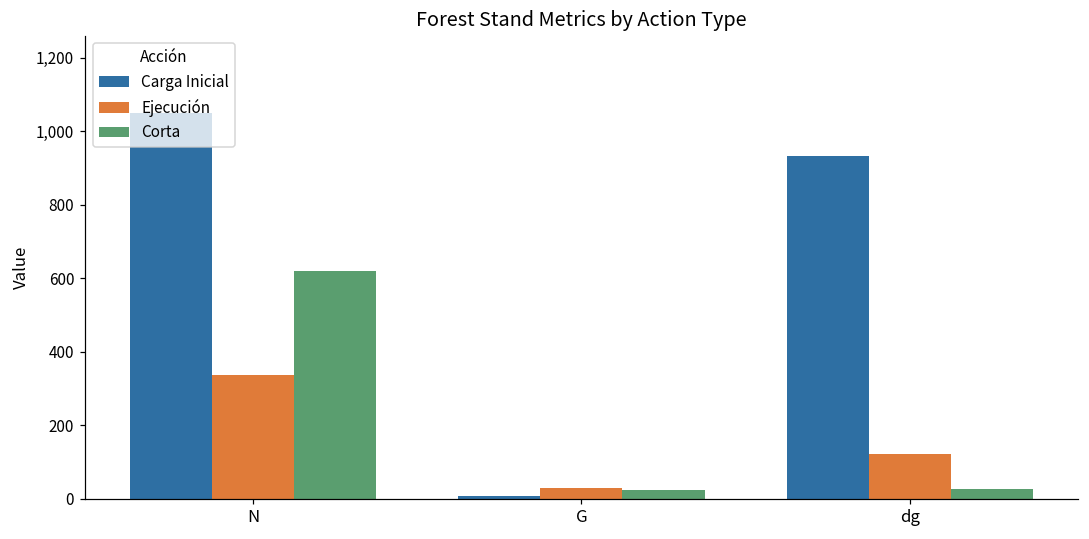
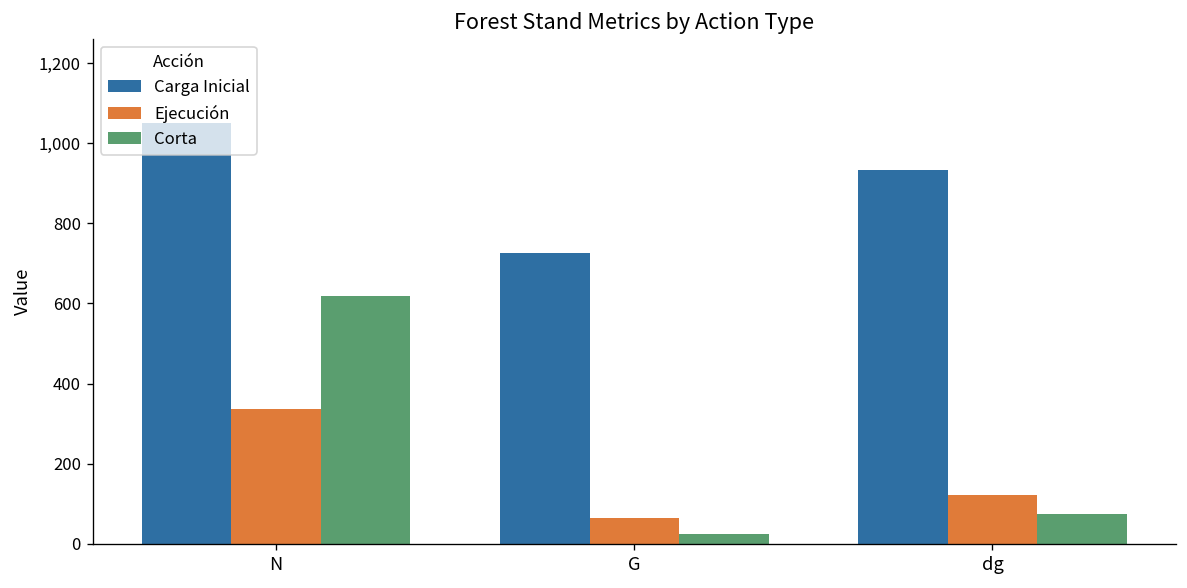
  {
    "Carga Inicial": {
-     "G": 10,
+     "G": 730,
      "dg": 930
    },
    "Ejecución": {
      "N": 340,
-     "G": 30,
+     "G": 70,
      "dg": 120
    },
    "Corta": {
      "N": 620,
      "G": 20,
-     "dg": 30
+     "dg": 70
    }
  }
